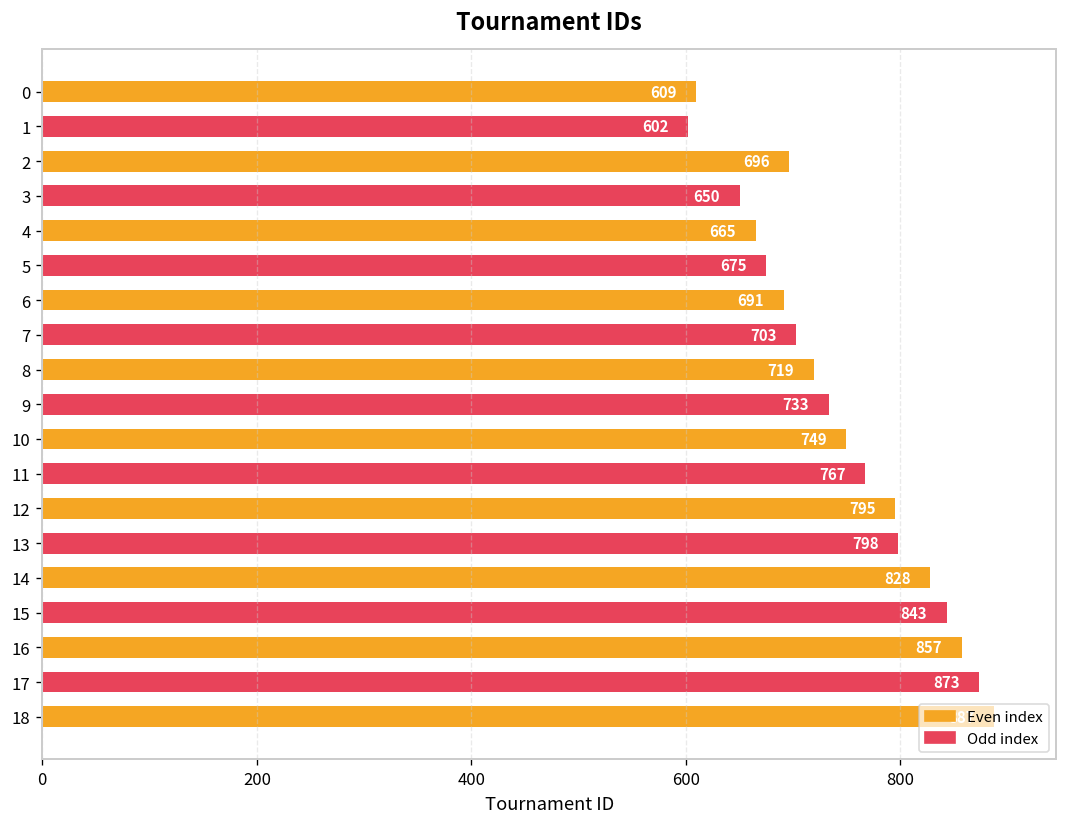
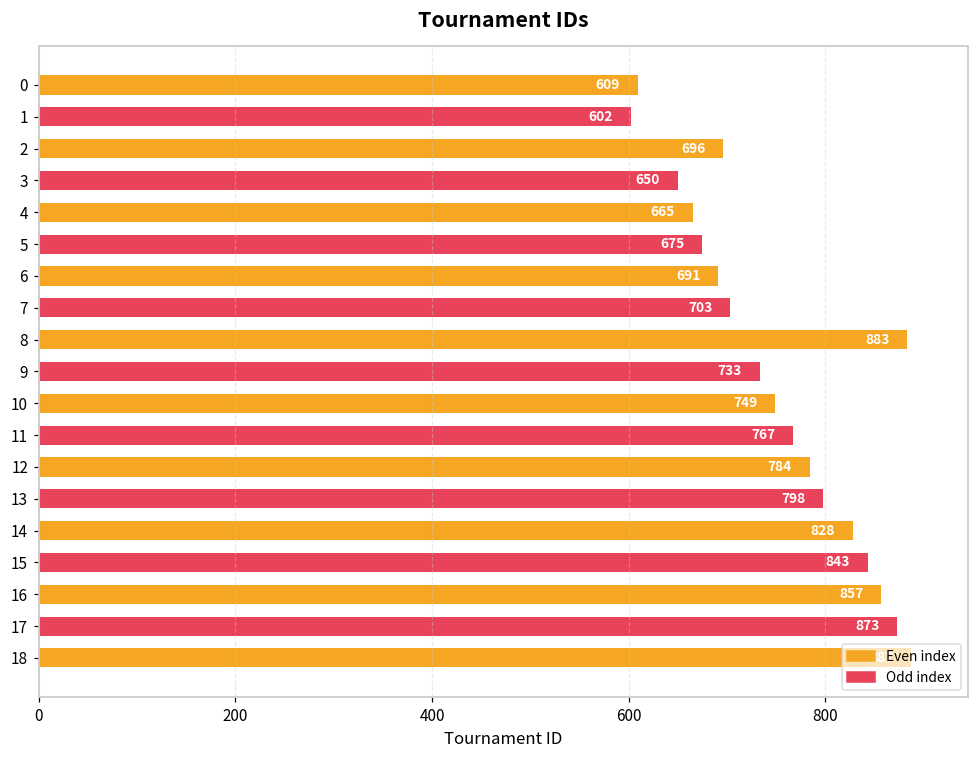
  {
    "0": 609,
    "1": 602,
    "2": 696,
    "3": 650,
    "4": 665,
    "5": 675,
    "6": 691,
    "7": 703,
-   "8": 719,
+   "8": 883,
    "9": 733,
    "10": 749,
    "11": 767,
-   "12": 795,
+   "12": 784,
    "13": 798,
    "14": 828,
    "15": 843,
    "16": 857,
    "17": 873
  }
